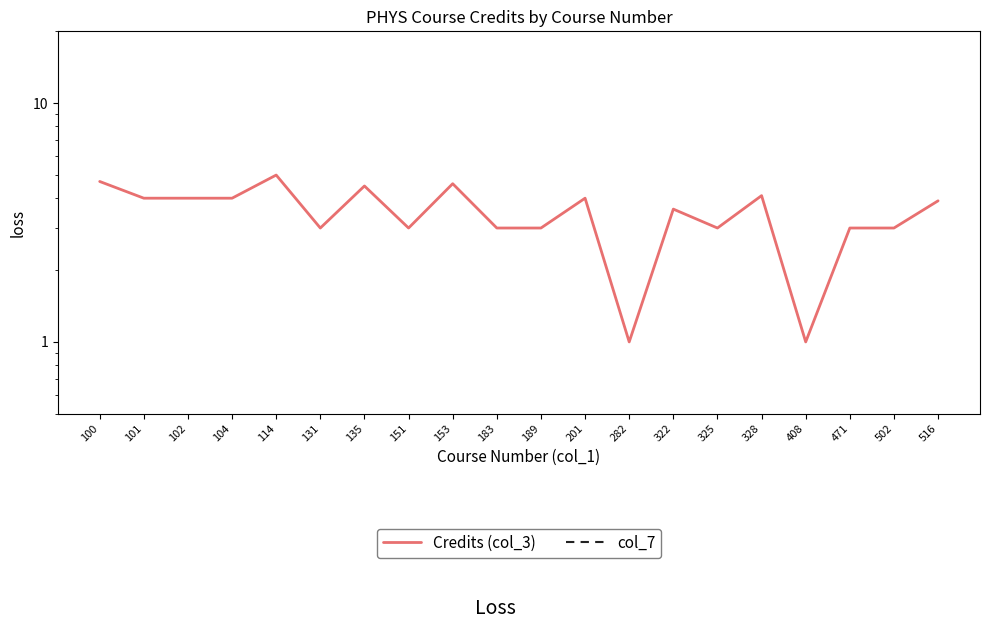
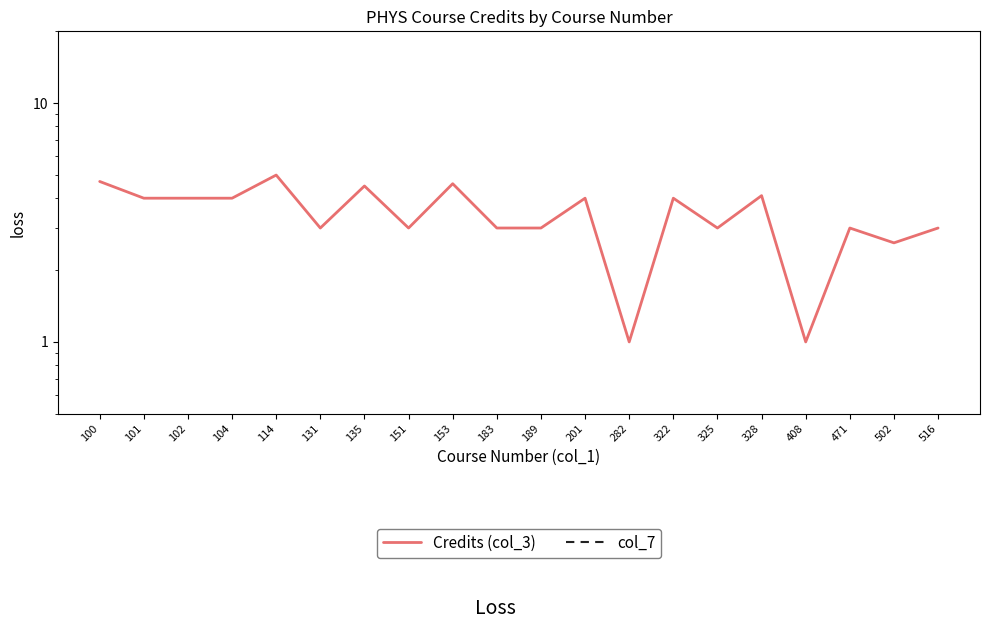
  {
    "Credits (col_3)": {
      "100": 4.7,
      "101": 4.0,
      "102": 4.0,
      "104": 4.0,
      "114": 5.0,
      "131": 3.0,
      "135": 4.5,
      "151": 3.0,
      "153": 4.6,
      "183": 3.0,
      "189": 3.0,
      "201": 4.0,
      "282": 1.0,
-     "322": 3.6,
+     "322": 4.0,
      "325": 3.0,
      "328": 4.1,
      "408": 1.0,
      "471": 3.0,
-     "502": 3.0,
-     "516": 3.9
+     "502": 2.6,
+     "516": 3.0
    }
  }
